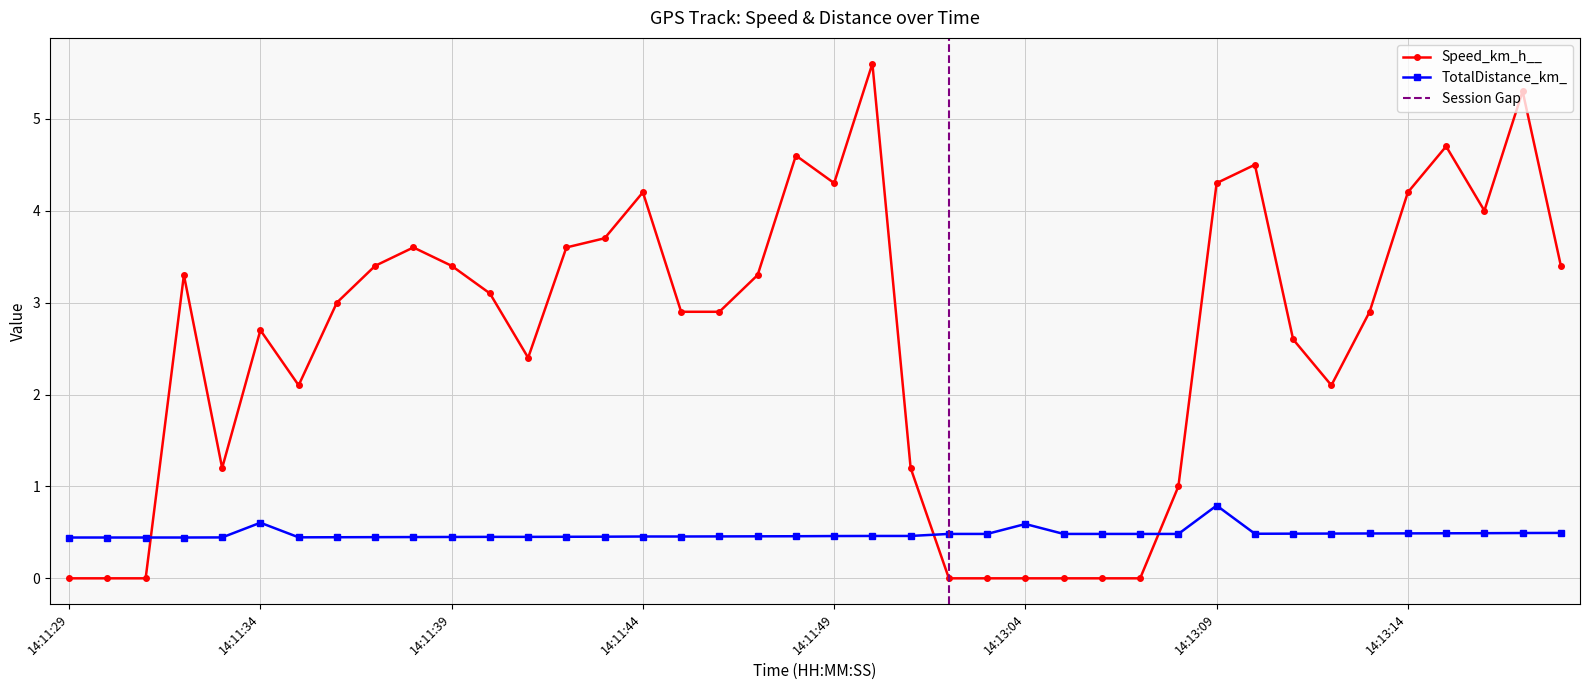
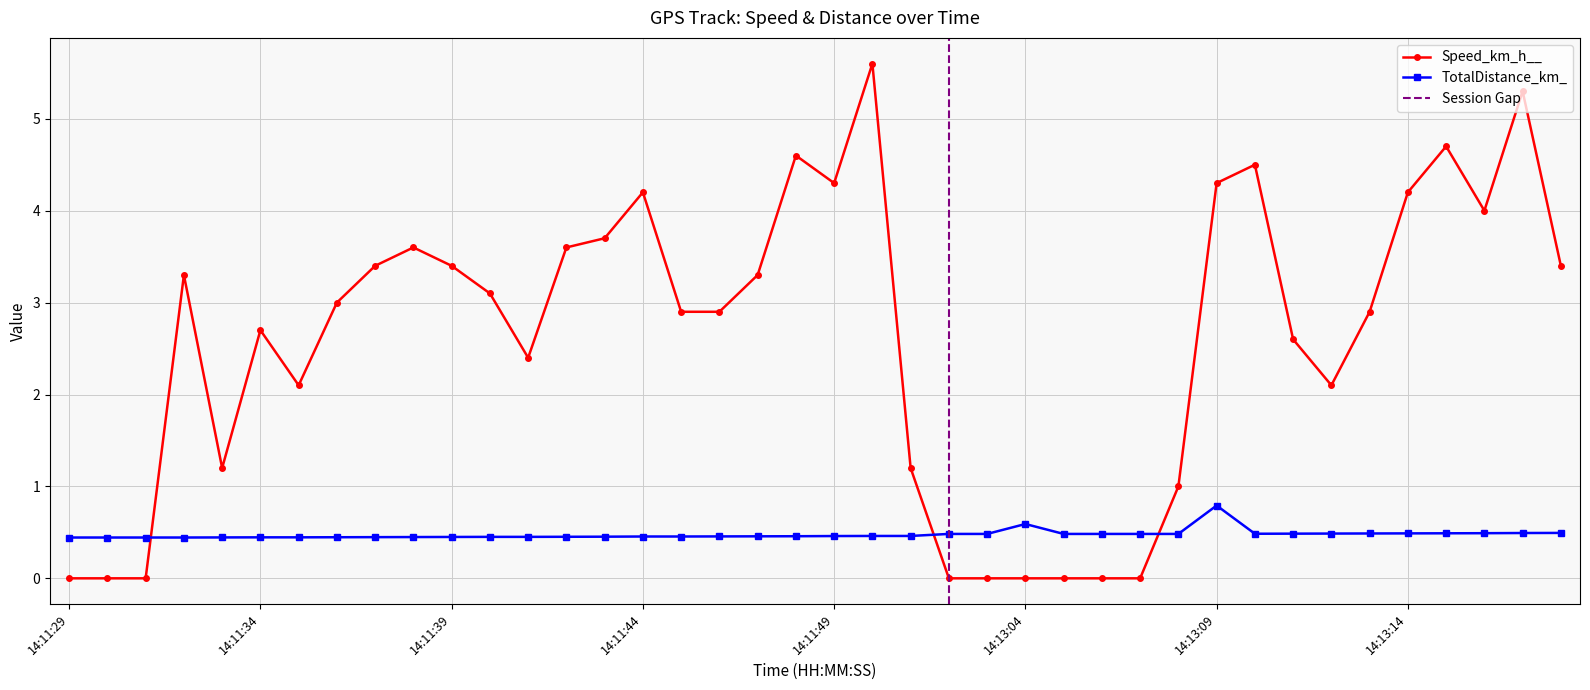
  {
    "Speed_km_h__": {
      "14:11:29": 0.0,
      "14:11:34": 2.7,
      "14:11:39": 3.4,
      "14:11:44": 4.2,
      "14:11:49": 4.3,
      "14:13:04": 0.0,
      "14:13:09": 4.3,
      "14:13:14": 4.2
    },
    "TotalDistance_km_": {
      "14:11:29": 0.4,
-     "14:11:34": 0.6,
+     "14:11:34": 0.4,
      "14:11:39": 0.5,
      "14:11:44": 0.5,
      "14:11:49": 0.5,
      "14:13:04": 0.6,
      "14:13:09": 0.8,
      "14:13:14": 0.5
    }
  }
